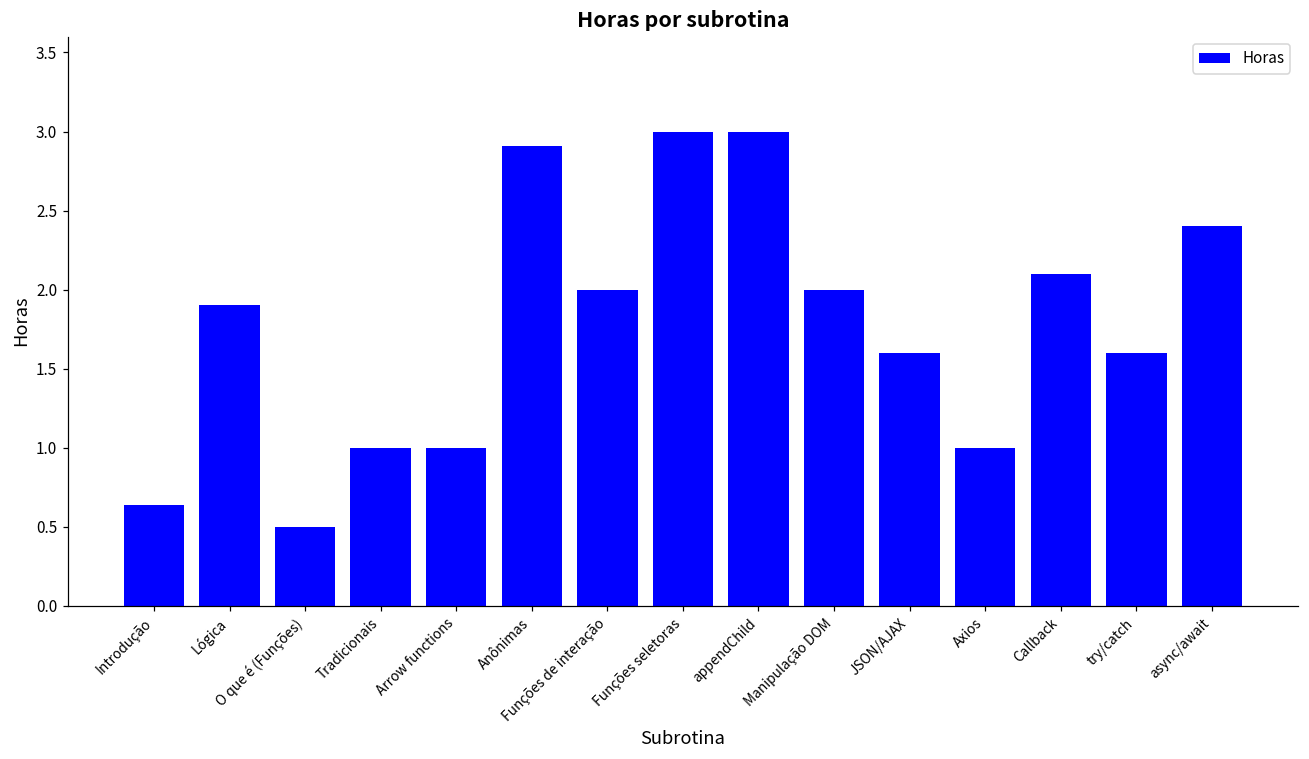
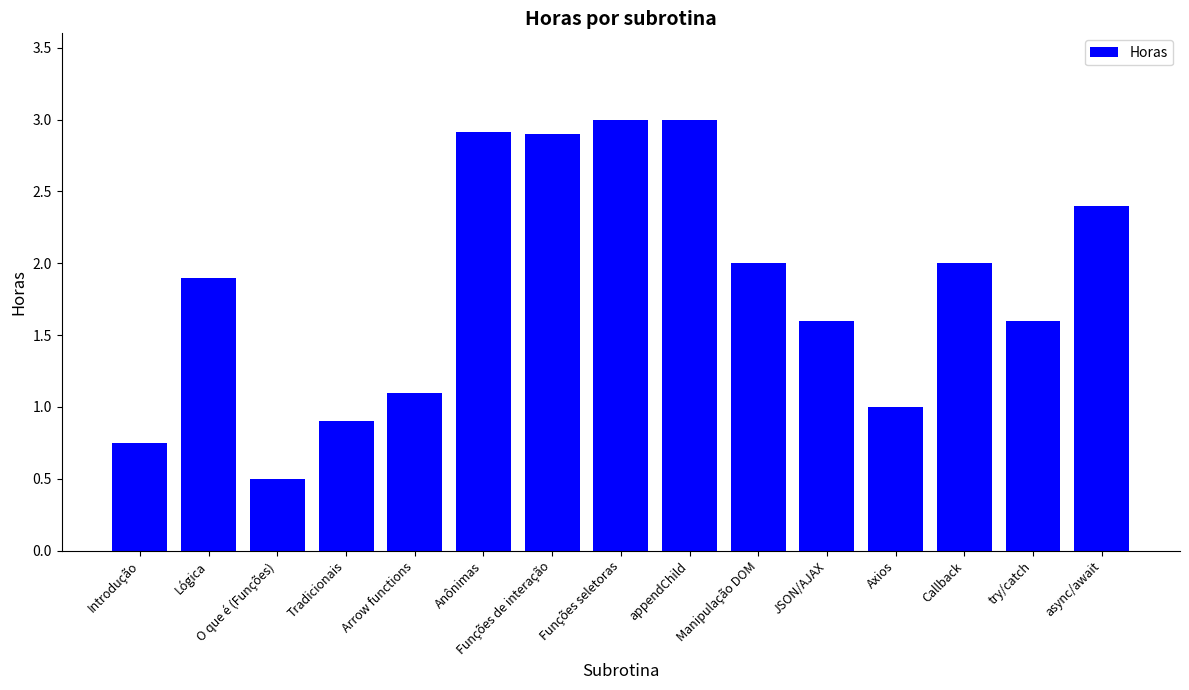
  {
-   "Introdução": 0.64,
+   "Introdução": 0.75,
    "Lógica": 1.90,
    "O que é (Funções)": 0.50,
-   "Tradicionais": 1.0,
-   "Arrow functions": 1.0,
+   "Tradicionais": 0.9,
+   "Arrow functions": 1.1,
    "Anônimas": 2.91,
-   "Funções de interação": 2.0,
+   "Funções de interação": 2.9,
    "Funções seletoras": 3.00,
    "appendChild": 3.00,
    "Manipulação DOM": 2.00,
    "JSON/AJAX": 1.60,
    "Axios": 1.00,
-   "Callback": 2.1,
+   "Callback": 2.0,
    "try/catch": 1.60,
    "async/await": 2.40
  }
